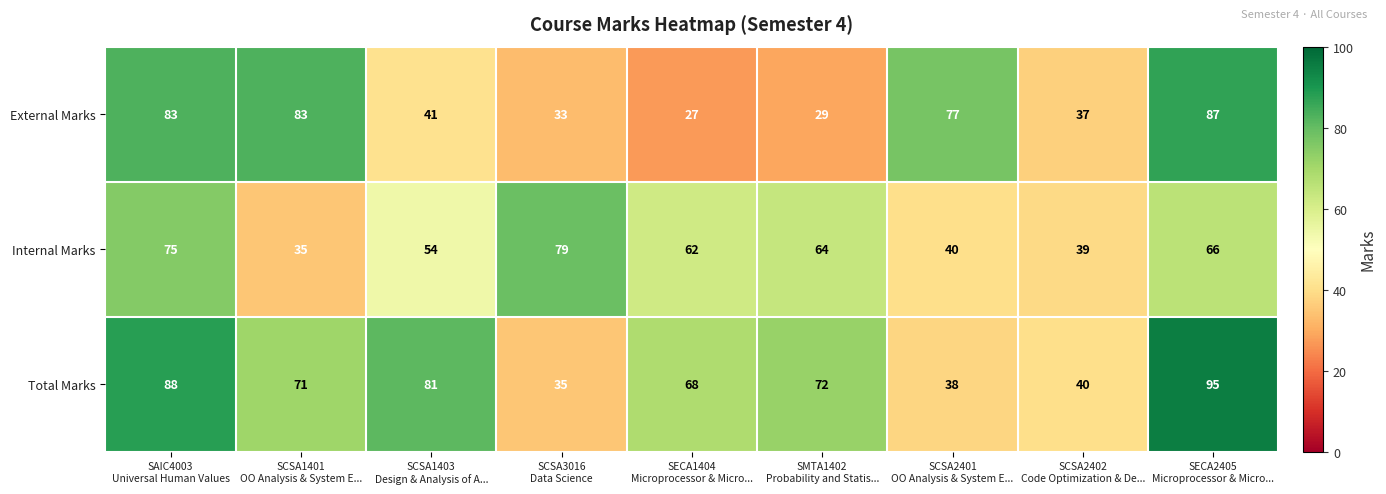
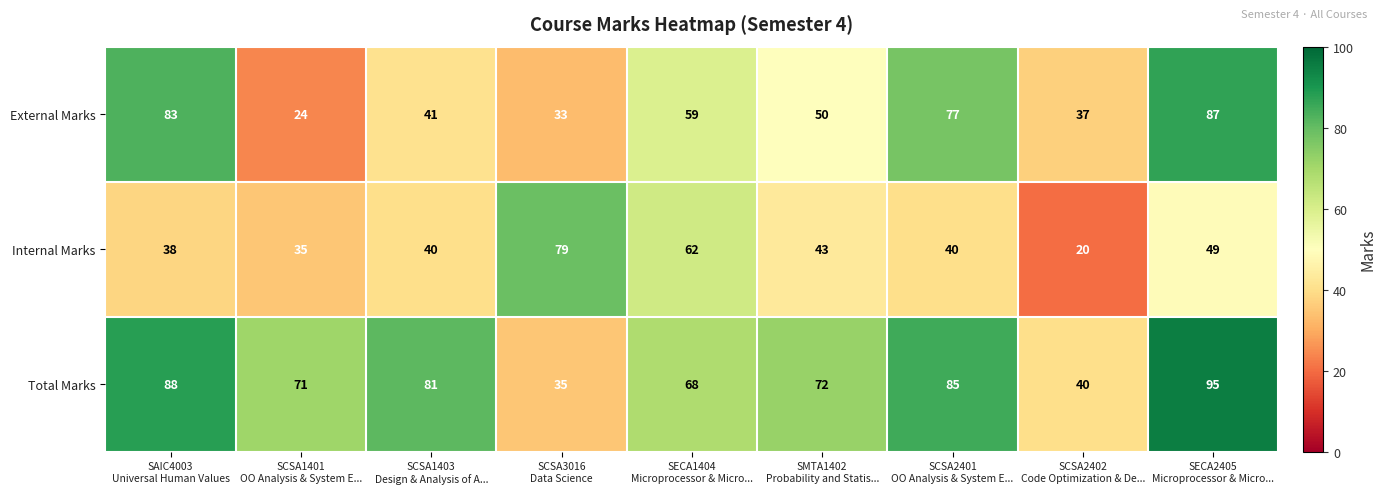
  {
    "External Marks": {
      "SAIC4003 Universal Human Values": 83,
-     "SCSA1401 OO Analysis & System E...": 83,
+     "SCSA1401 OO Analysis & System E...": 24,
      "SCSA1403 Design & Analysis of A...": 41,
      "SCSA3016 Data Science": 33,
-     "SECA1404 Microprocessor & Micro...": 27,
-     "SMTA1402 Probability and Statis...": 29,
+     "SECA1404 Microprocessor & Micro...": 59,
+     "SMTA1402 Probability and Statis...": 50,
      "SCSA2401 OO Analysis & System E...": 77,
      "SCSA2402 Code Optimization & De...": 37,
      "SECA2405 Microprocessor & Micro...": 87
    },
    "Internal Marks": {
-     "SAIC4003 Universal Human Values": 75,
+     "SAIC4003 Universal Human Values": 38,
      "SCSA1401 OO Analysis & System E...": 35,
-     "SCSA1403 Design & Analysis of A...": 54,
+     "SCSA1403 Design & Analysis of A...": 40,
      "SCSA3016 Data Science": 79,
      "SECA1404 Microprocessor & Micro...": 62,
-     "SMTA1402 Probability and Statis...": 64,
+     "SMTA1402 Probability and Statis...": 43,
      "SCSA2401 OO Analysis & System E...": 40,
-     "SCSA2402 Code Optimization & De...": 39,
-     "SECA2405 Microprocessor & Micro...": 66
+     "SCSA2402 Code Optimization & De...": 20,
+     "SECA2405 Microprocessor & Micro...": 49
    },
    "Total Marks": {
      "SAIC4003 Universal Human Values": 88,
      "SCSA1401 OO Analysis & System E...": 71,
      "SCSA1403 Design & Analysis of A...": 81,
      "SCSA3016 Data Science": 35,
      "SECA1404 Microprocessor & Micro...": 68,
      "SMTA1402 Probability and Statis...": 72,
-     "SCSA2401 OO Analysis & System E...": 38,
+     "SCSA2401 OO Analysis & System E...": 85,
      "SCSA2402 Code Optimization & De...": 40,
      "SECA2405 Microprocessor & Micro...": 95
    }
  }
